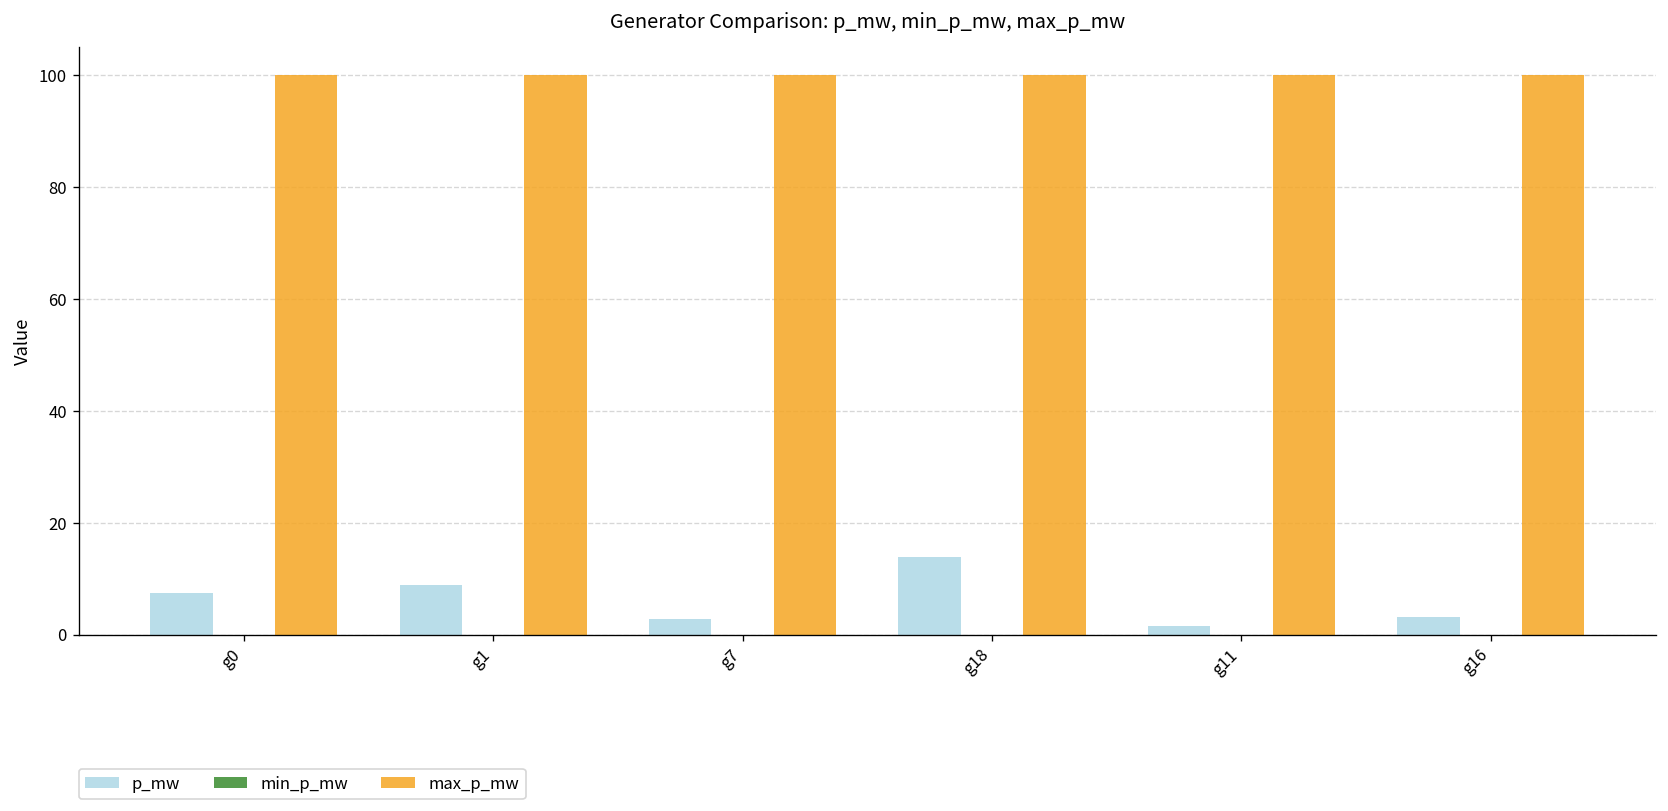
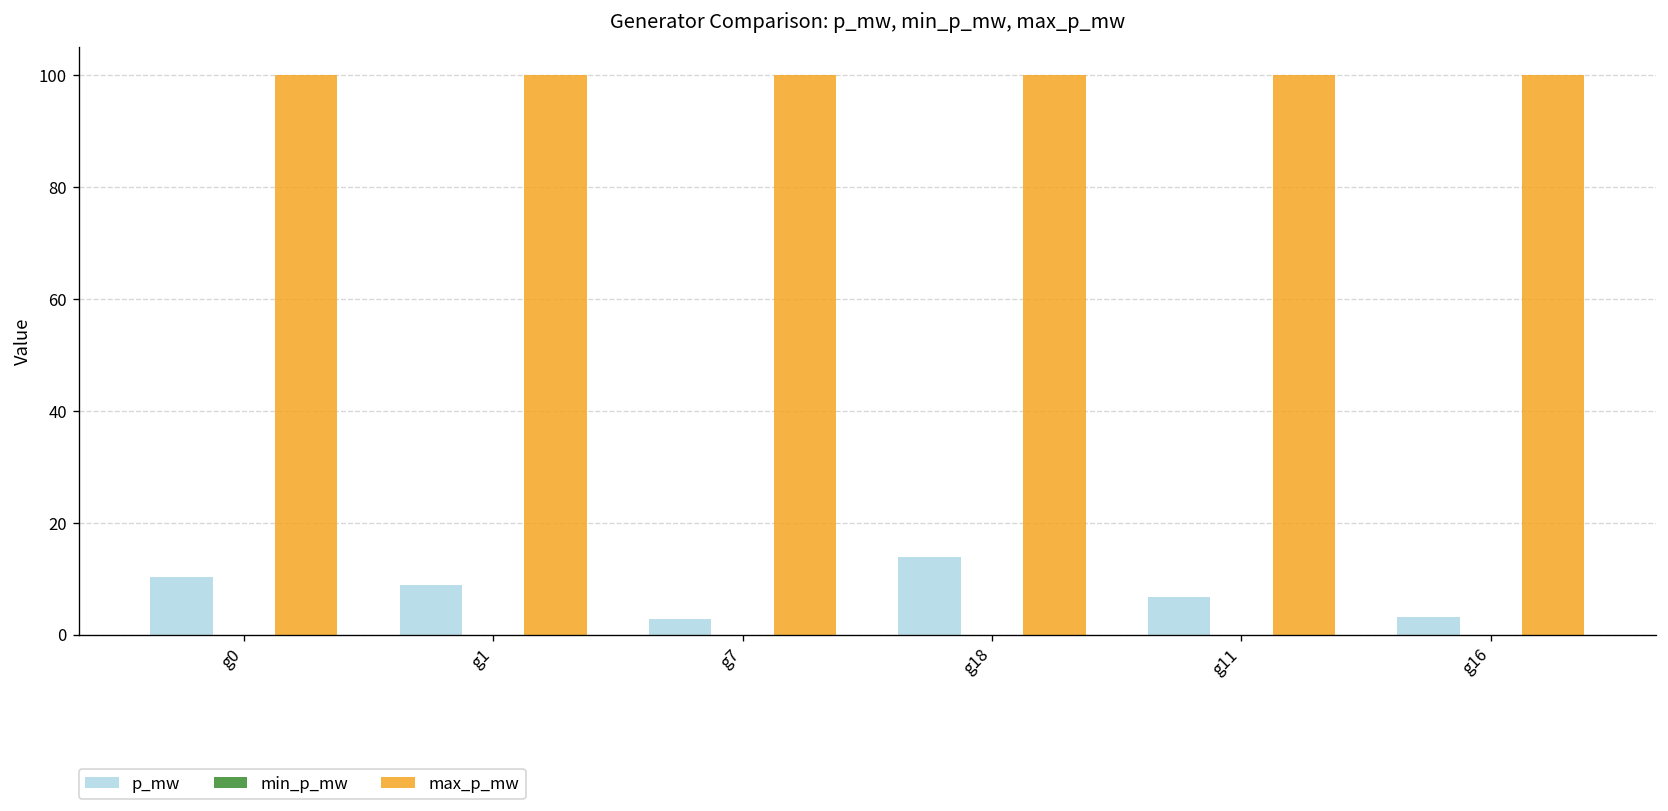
  {
    "p_mw": {
-     "g0": 7,
+     "g0": 10,
      "g1": 9,
      "g7": 3,
      "g18": 14,
-     "g11": 2,
+     "g11": 7,
      "g16": 3
    },
    "min_p_mw": {
      "g0": 0,
      "g1": 0,
      "g7": 0,
      "g18": 0,
      "g11": 0,
      "g16": 0
    },
    "max_p_mw": {
      "g0": 100,
      "g1": 100,
      "g7": 100,
      "g18": 100,
      "g11": 100,
      "g16": 100
    }
  }
